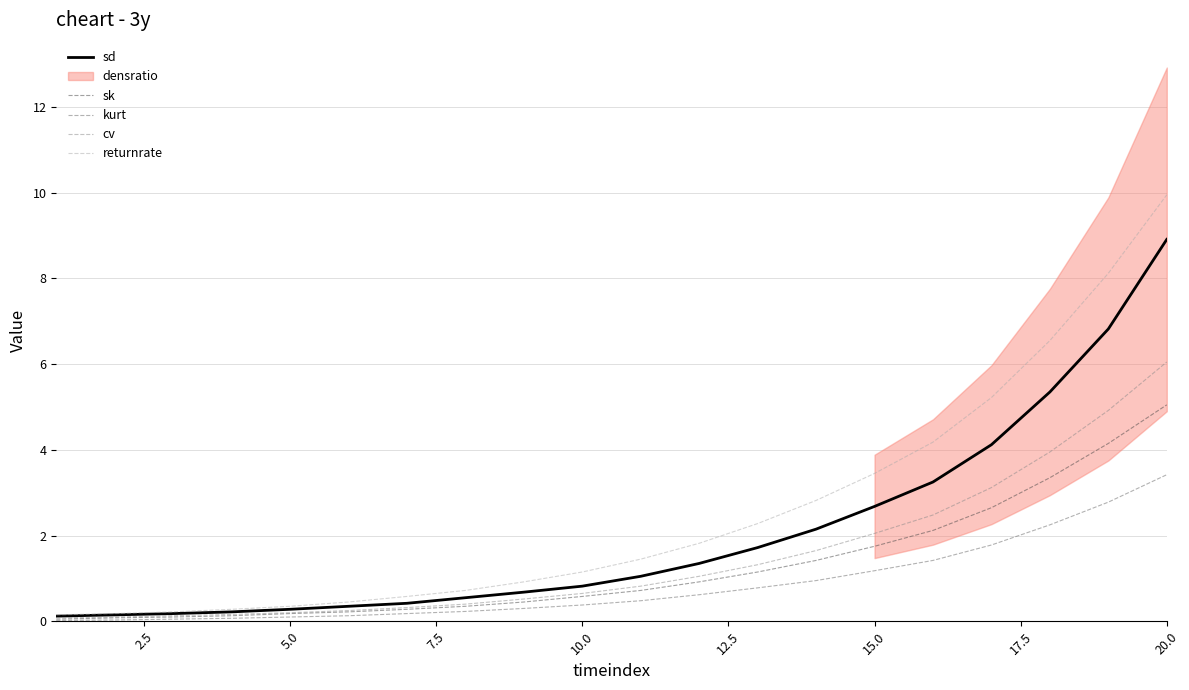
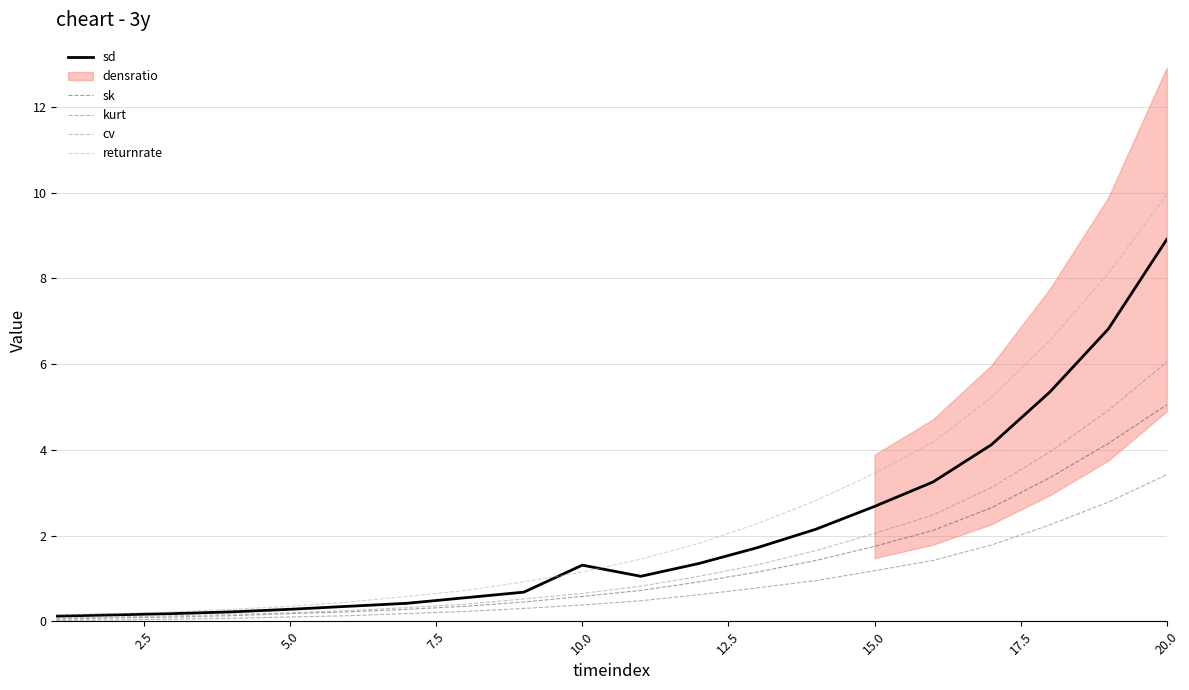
  {
    "sd": {
      "5.0": 0.3,
-     "10.0": 0.8,
+     "10.0": 1.3,
      "15.0": 2.7,
      "20.0": 8.9
    }
  }
